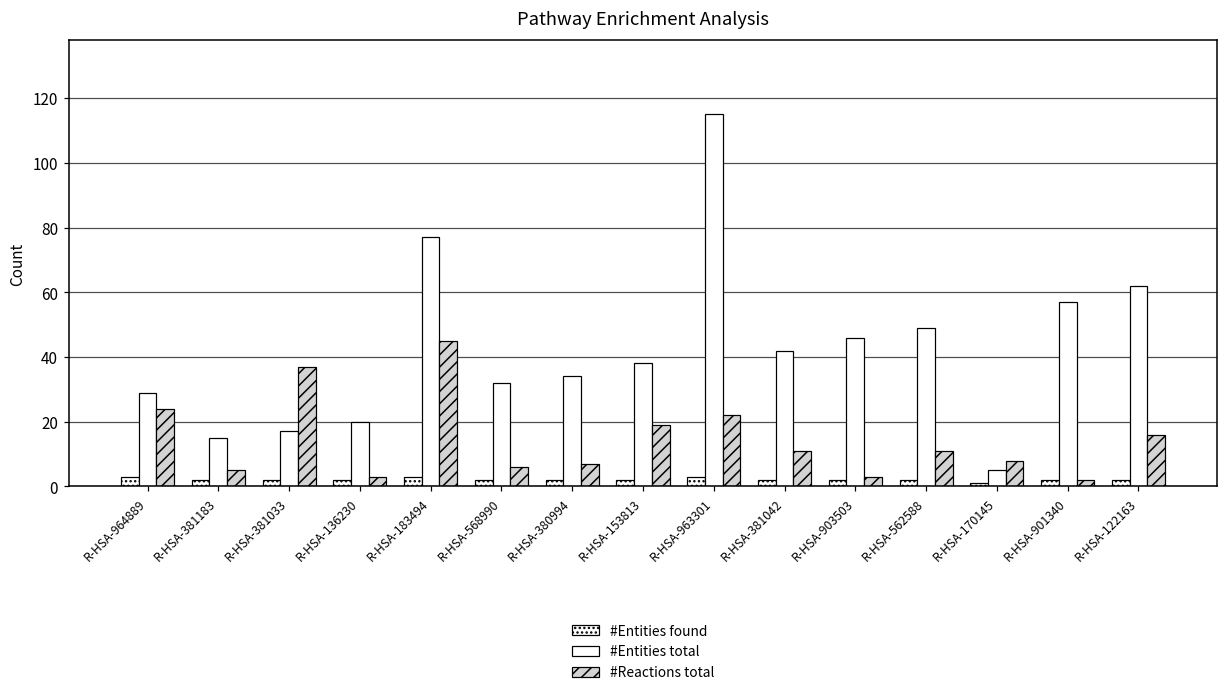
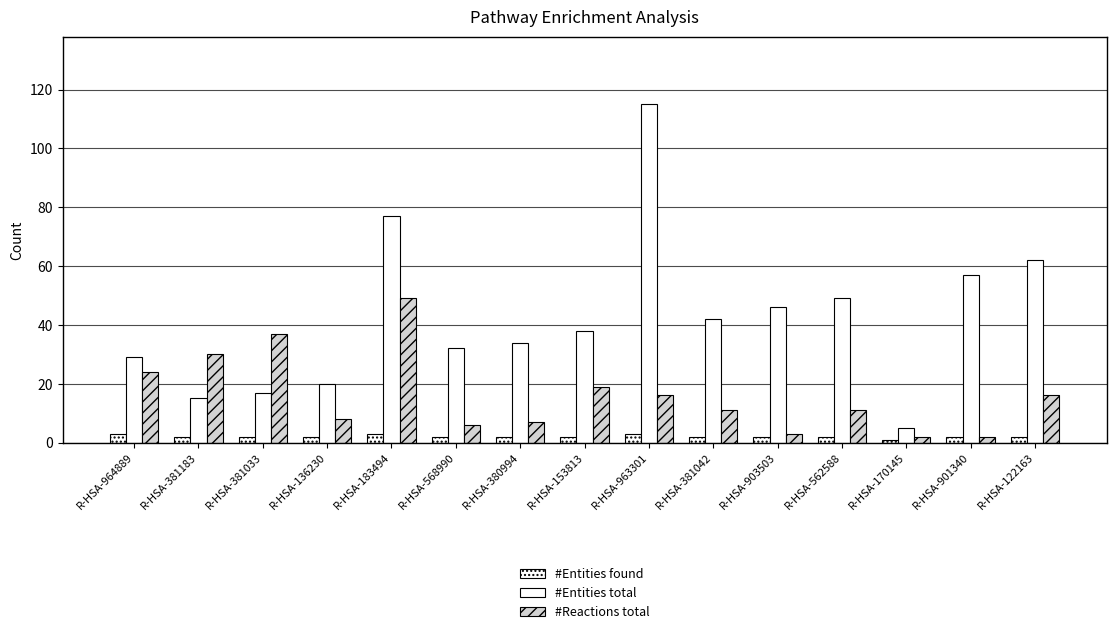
  {
    "#Reactions total": {
      "R-HSA-964889": 24,
-     "R-HSA-381183": 5,
+     "R-HSA-381183": 30,
      "R-HSA-381033": 37,
-     "R-HSA-136230": 3,
-     "R-HSA-183494": 45,
+     "R-HSA-136230": 8,
+     "R-HSA-183494": 49,
      "R-HSA-568990": 6,
      "R-HSA-380994": 7,
      "R-HSA-153813": 19,
-     "R-HSA-963301": 22,
+     "R-HSA-963301": 16,
      "R-HSA-381042": 11,
      "R-HSA-903503": 3,
      "R-HSA-562588": 11,
-     "R-HSA-170145": 8,
+     "R-HSA-170145": 2,
      "R-HSA-901340": 2,
      "R-HSA-122163": 16
    }
  }
